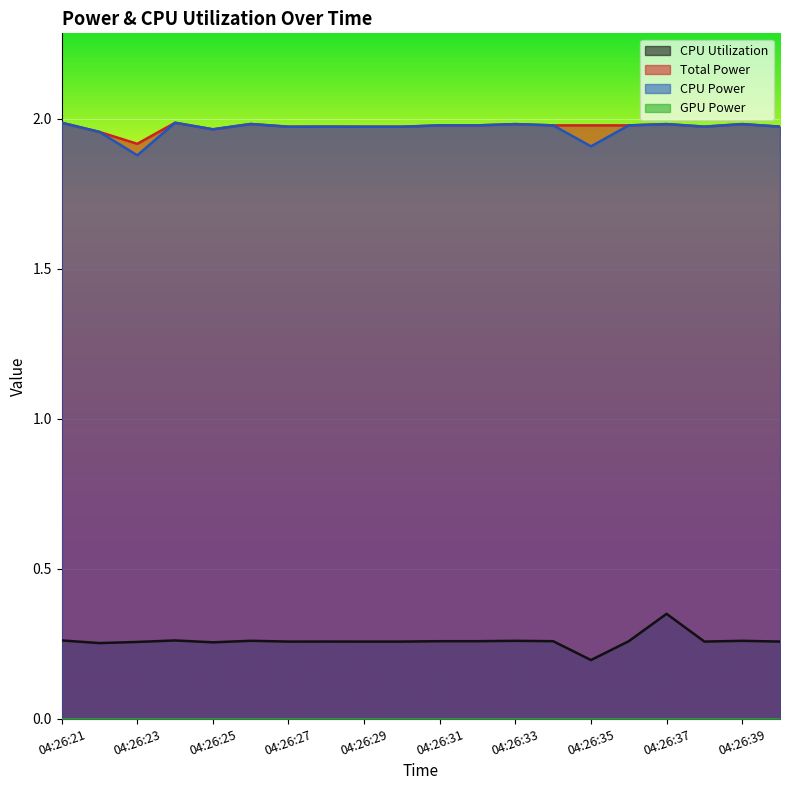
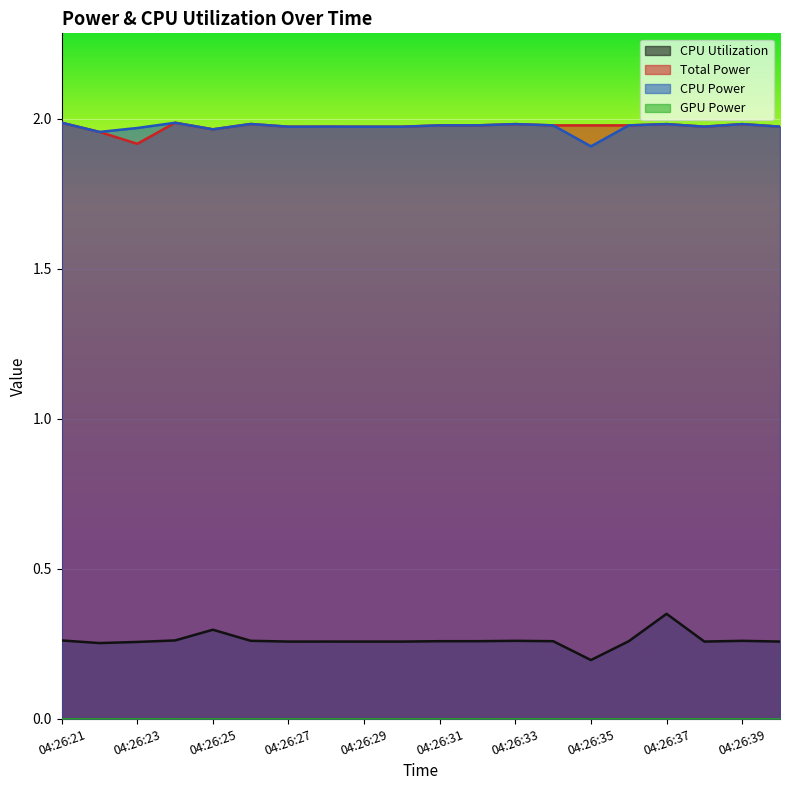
  {
    "CPU Utilization": {
      "04:26:21": 0.26,
      "04:26:23": 0.26,
-     "04:26:25": 0.26,
+     "04:26:25": 0.30,
      "04:26:27": 0.26,
      "04:26:29": 0.26,
      "04:26:31": 0.26,
      "04:26:33": 0.26,
      "04:26:35": 0.20,
      "04:26:37": 0.35,
      "04:26:39": 0.26
    },
    "Total Power": {
      "04:26:23": 1.92,
      "04:26:35": 1.98
    },
    "CPU Power": {
-     "04:26:23": 1.88,
+     "04:26:23": 1.97,
      "04:26:35": 1.91
    },
    "GPU Power": {
      "04:26:21": 0.00,
      "04:26:23": 0.00,
      "04:26:25": 0.00,
      "04:26:27": 0.00,
      "04:26:29": 0.00,
      "04:26:31": 0.00,
      "04:26:33": 0.00,
      "04:26:35": 0.00,
      "04:26:37": 0.00,
      "04:26:39": 0.00
    }
  }
